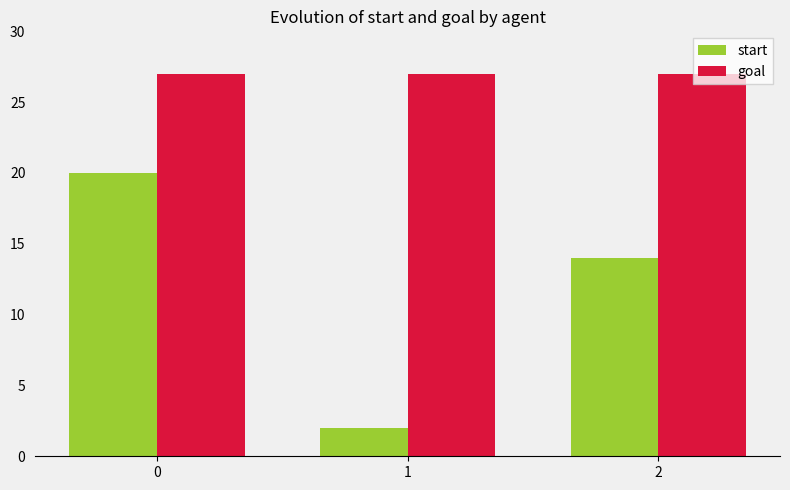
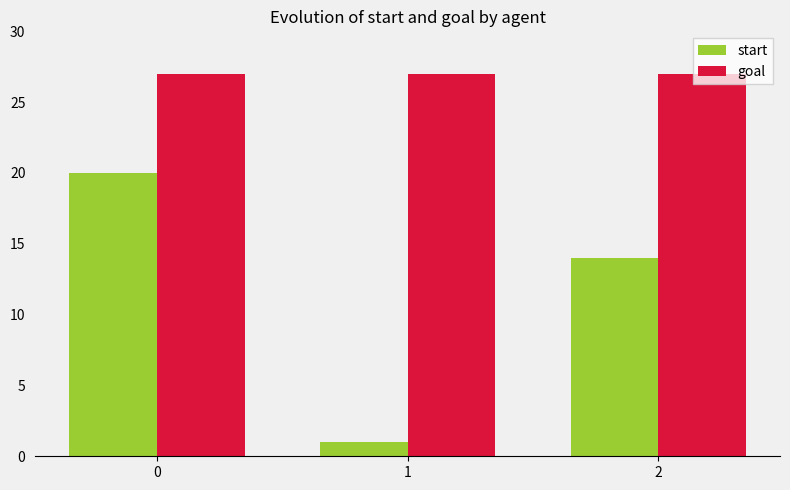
  {
    "start": {
      "0": 20,
-     "1": 2,
+     "1": 1,
      "2": 14
    },
    "goal": {
      "0": 27,
      "1": 27
    }
  }
